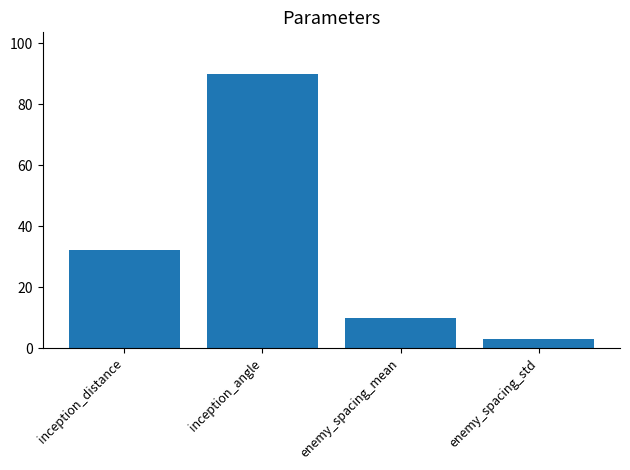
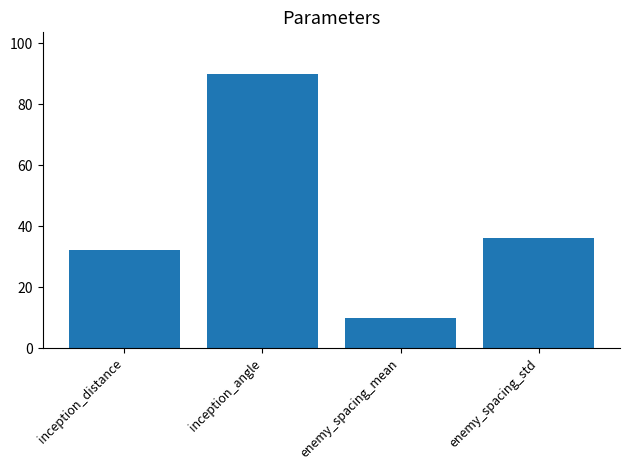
  {
    "inception_distance": 32,
    "inception_angle": 90,
    "enemy_spacing_mean": 10,
-   "enemy_spacing_std": 3
+   "enemy_spacing_std": 36
  }
